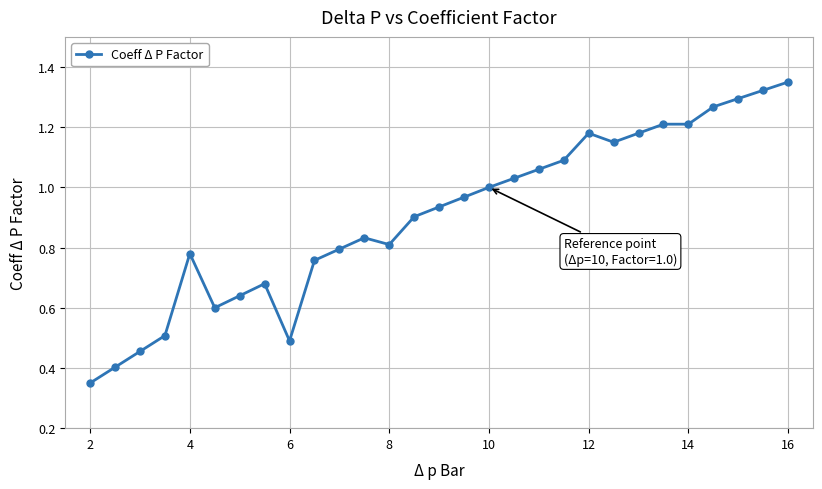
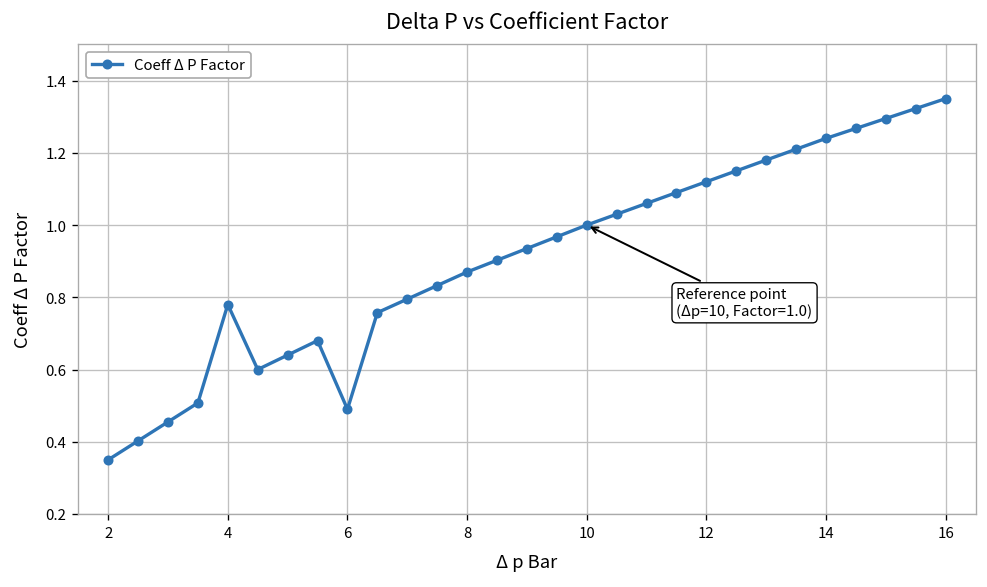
  {
    "2": 0.35,
    "4": 0.78,
    "6": 0.49,
-   "8": 0.81,
-   "12": 1.18,
-   "14": 1.21,
+   "8": 0.87,
+   "12": 1.12,
+   "14": 1.24,
    "16": 1.35
  }
